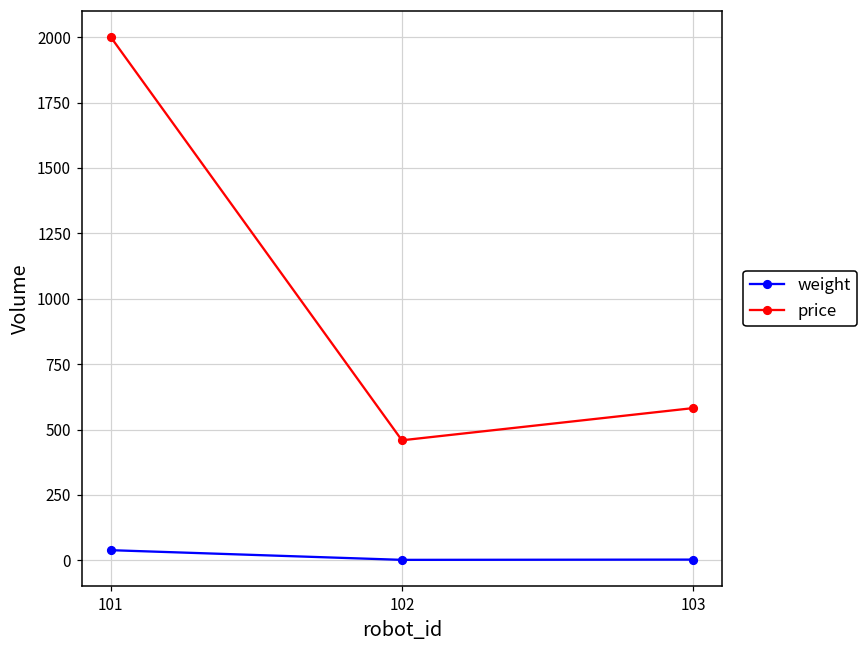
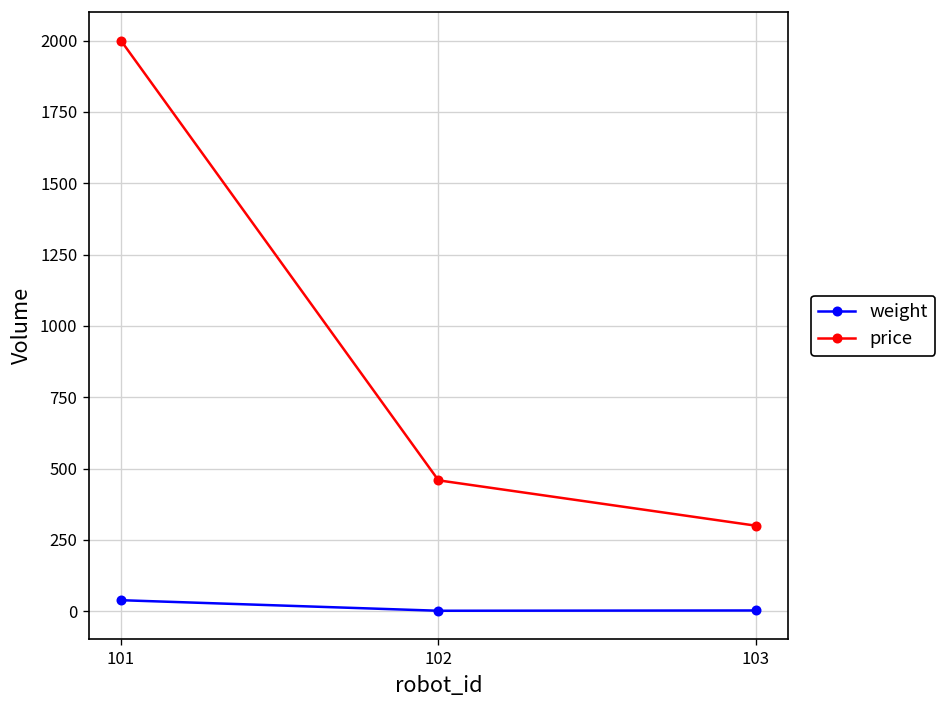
  {
    "weight": {
      "101": 40,
      "102": 0,
      "103": 0
    },
    "price": {
      "101": 2000,
      "102": 460,
-     "103": 580
+     "103": 300
    }
  }
